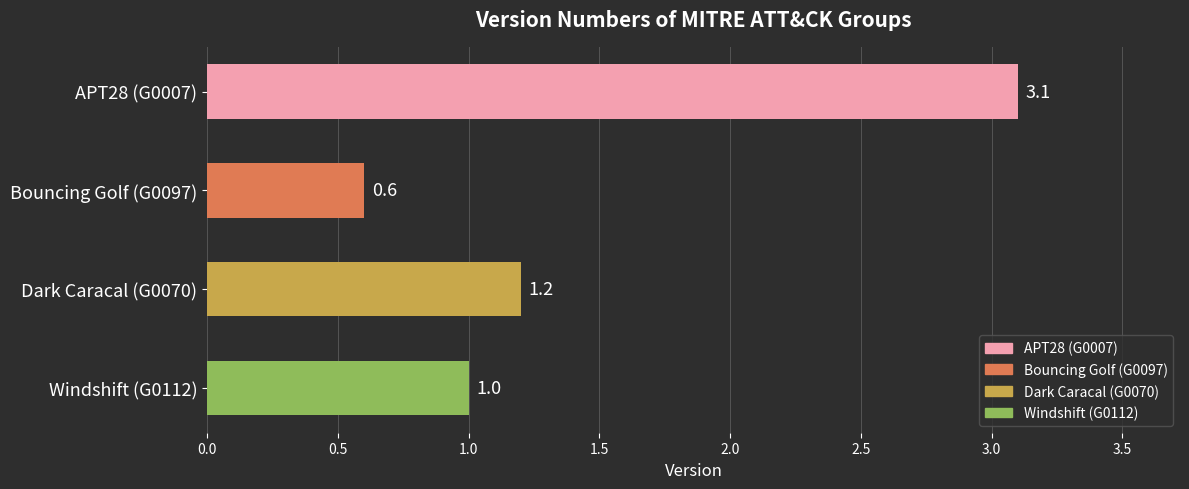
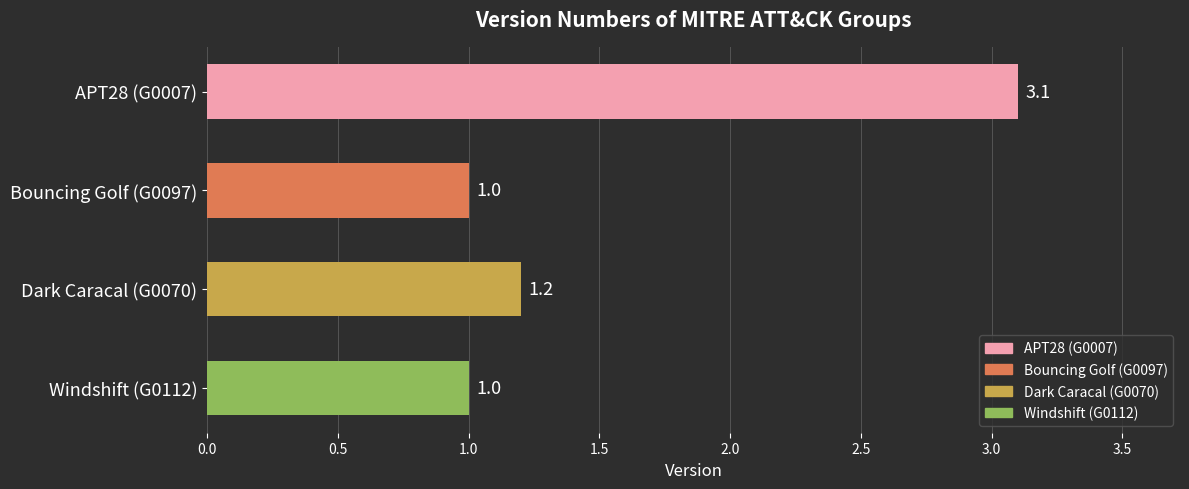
  {
    "APT28 (G0007)": 3.1,
-   "Bouncing Golf (G0097)": 0.6,
+   "Bouncing Golf (G0097)": 1.0,
    "Dark Caracal (G0070)": 1.2,
    "Windshift (G0112)": 1.0
  }
